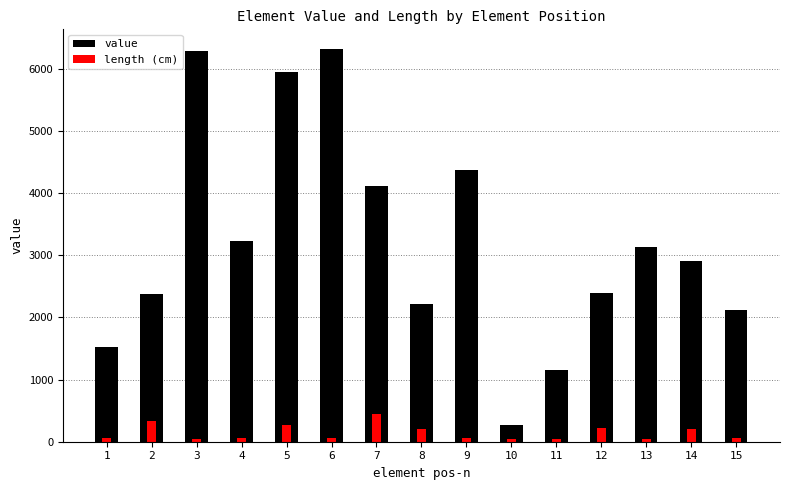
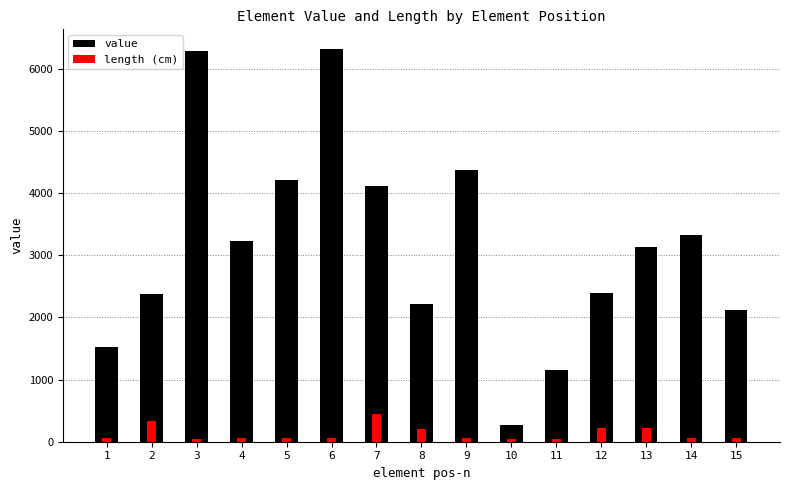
  {
    "value": {
      "1": 1500,
      "2": 2400,
      "3": 6300,
      "4": 3200,
-     "5": 6000,
+     "5": 4200,
      "6": 6300,
      "7": 4100,
      "8": 2200,
      "9": 4400,
      "10": 300,
      "11": 1200,
      "12": 2400,
      "13": 3100,
-     "14": 2900,
+     "14": 3300,
      "15": 2100
    },
    "length (cm)": {
-     "5": 300,
-     "13": 0,
-     "14": 200
+     "5": 100,
+     "13": 200,
+     "14": 100
    }
  }
